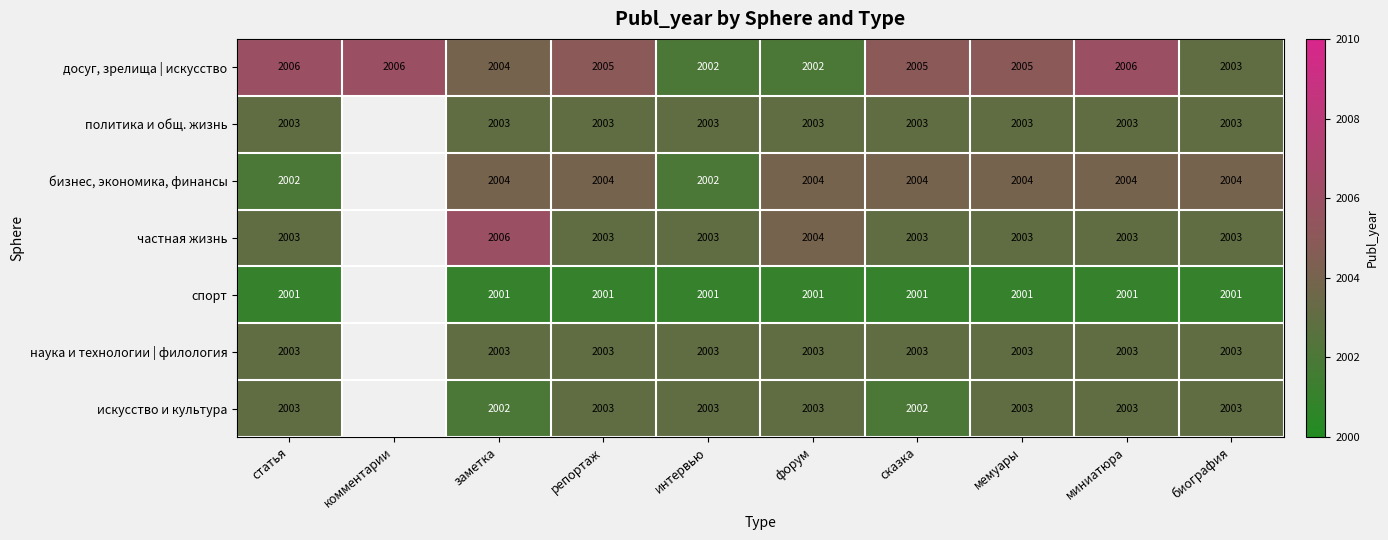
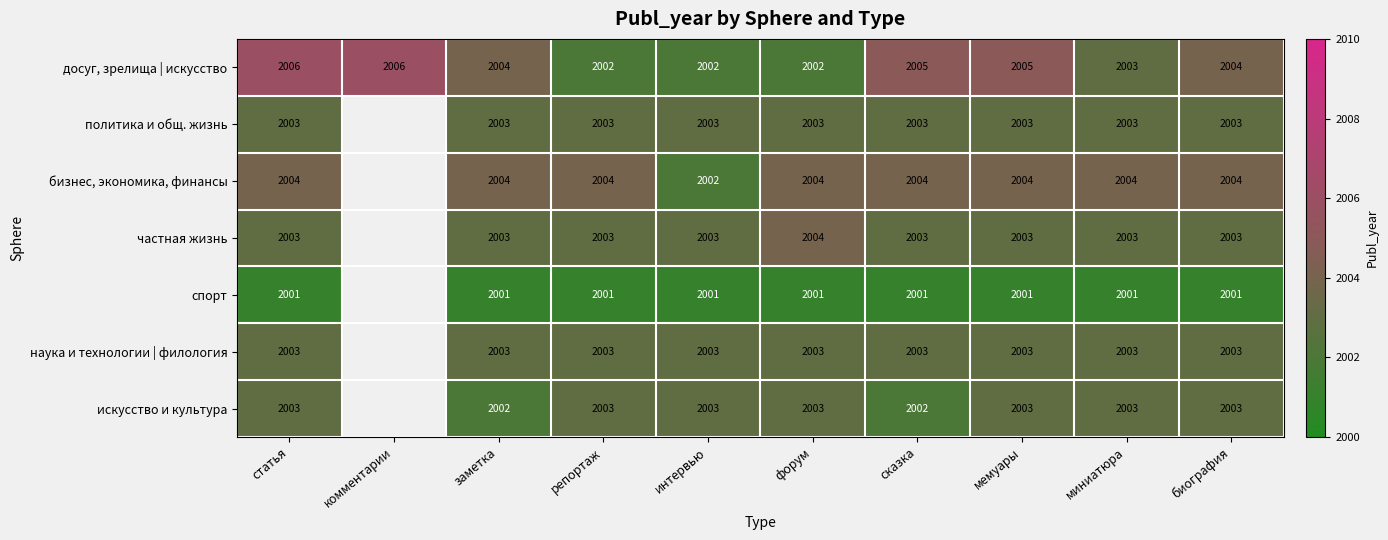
  {
    "досуг, зрелища | искусство": {
      "статья": 2006,
      "комментарии": 2006,
      "заметка": 2004,
-     "репортаж": 2005,
+     "репортаж": 2002,
      "интервью": 2002,
      "форум": 2002,
      "сказка": 2005,
      "мемуары": 2005,
-     "миниатюра": 2006,
-     "биография": 2003
+     "миниатюра": 2003,
+     "биография": 2004
    },
    "политика и общ. жизнь": {
      "статья": 2003,
      "заметка": 2003,
      "репортаж": 2003,
      "интервью": 2003,
      "форум": 2003,
      "сказка": 2003,
      "мемуары": 2003,
      "миниатюра": 2003,
      "биография": 2003
    },
    "бизнес, экономика, финансы": {
-     "статья": 2002,
+     "статья": 2004,
      "заметка": 2004,
      "репортаж": 2004,
      "интервью": 2002,
      "форум": 2004,
      "сказка": 2004,
      "мемуары": 2004,
      "миниатюра": 2004,
      "биография": 2004
    },
    "частная жизнь": {
      "статья": 2003,
-     "заметка": 2006,
+     "заметка": 2003,
      "репортаж": 2003,
      "интервью": 2003,
      "форум": 2004,
      "сказка": 2003,
      "мемуары": 2003,
      "миниатюра": 2003,
      "биография": 2003
    },
    "спорт": {
      "статья": 2001,
      "заметка": 2001,
      "репортаж": 2001,
      "интервью": 2001,
      "форум": 2001,
      "сказка": 2001,
      "мемуары": 2001,
      "миниатюра": 2001,
      "биография": 2001
    },
    "наука и технологии | филология": {
      "статья": 2003,
      "заметка": 2003,
      "репортаж": 2003,
      "интервью": 2003,
      "форум": 2003,
      "сказка": 2003,
      "мемуары": 2003,
      "миниатюра": 2003,
      "биография": 2003
    },
    "искусство и культура": {
      "статья": 2003,
      "заметка": 2002,
      "репортаж": 2003,
      "интервью": 2003,
      "форум": 2003,
      "сказка": 2002,
      "мемуары": 2003,
      "миниатюра": 2003,
      "биография": 2003
    }
  }
